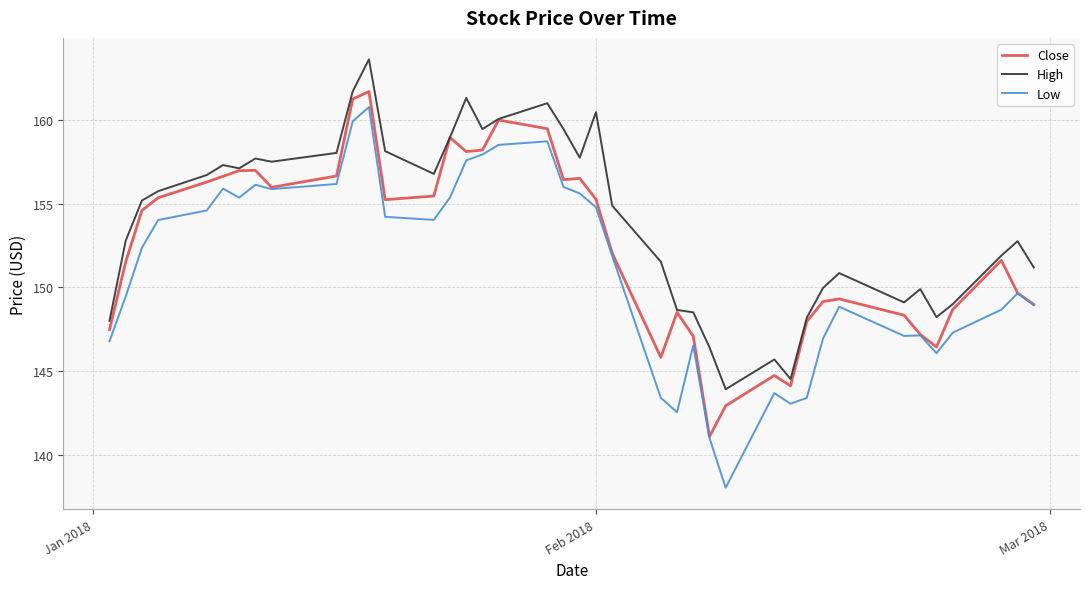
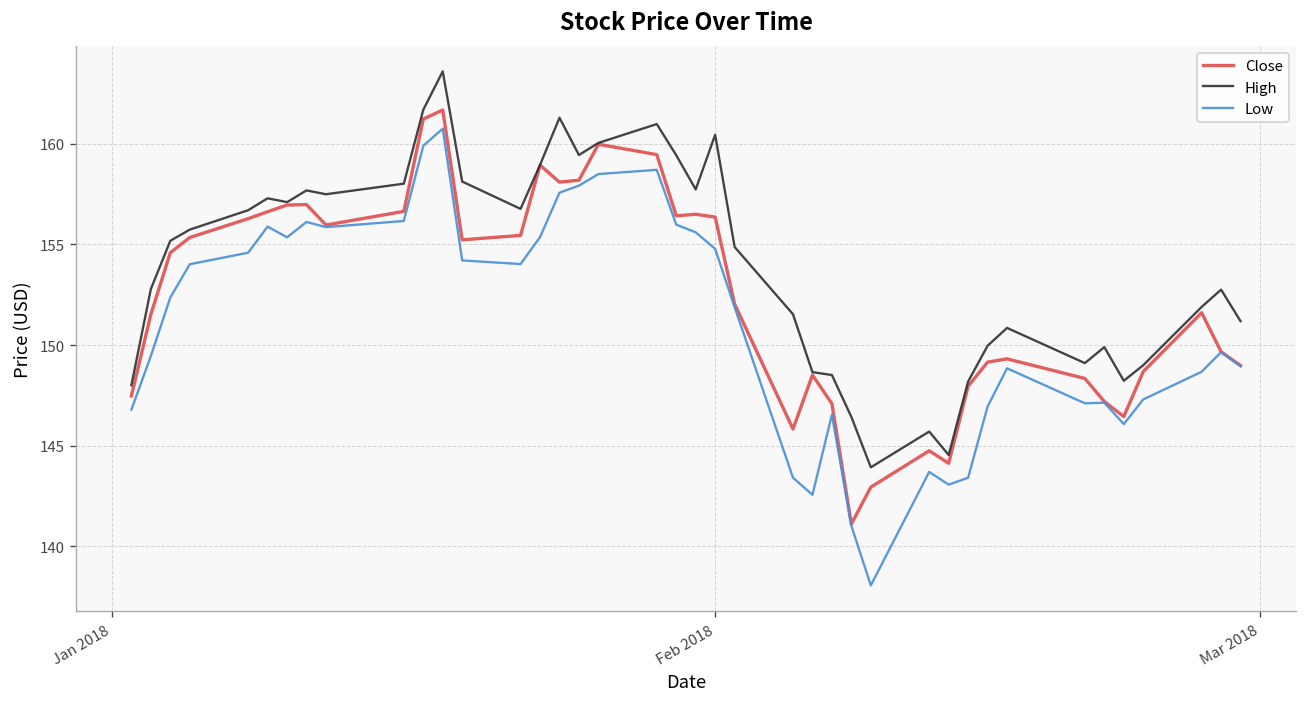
  {
    "Close": {
-     "Feb 2018": 155.3
+     "Feb 2018": 156.4
    },
    "High": {
      "Feb 2018": 160.5
    },
    "Low": {
      "Feb 2018": 154.8
    }
  }
